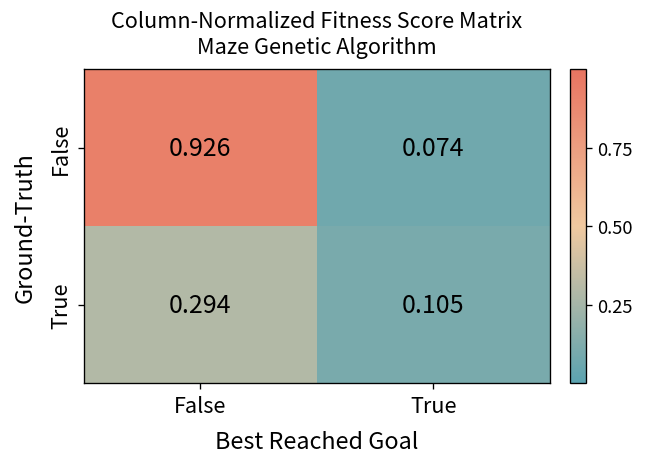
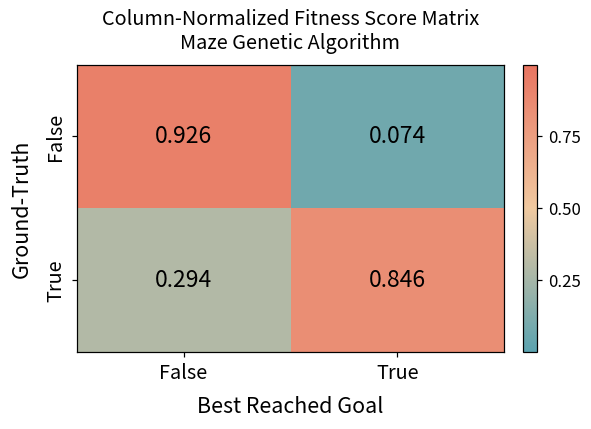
  {
    "False": {
      "False": 0.926,
      "True": 0.074
    },
    "True": {
      "False": 0.294,
-     "True": 0.105
+     "True": 0.846
    }
  }
